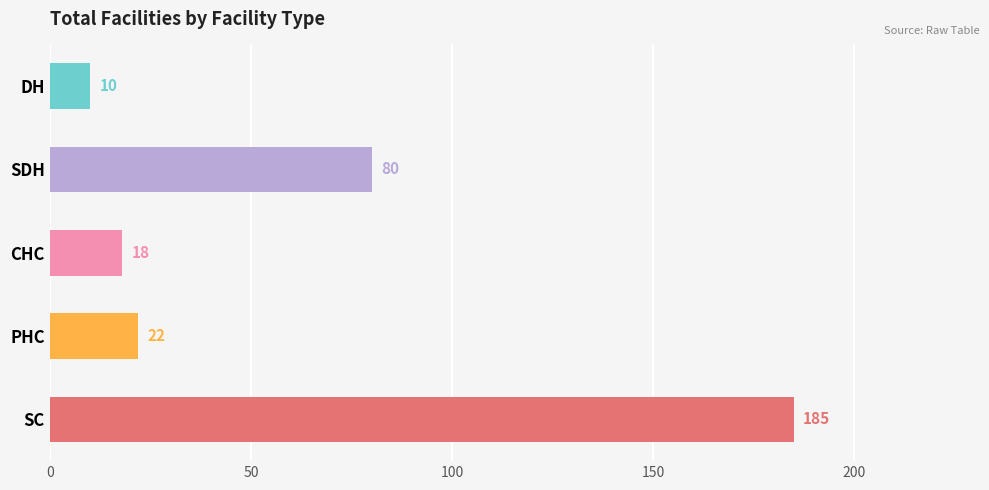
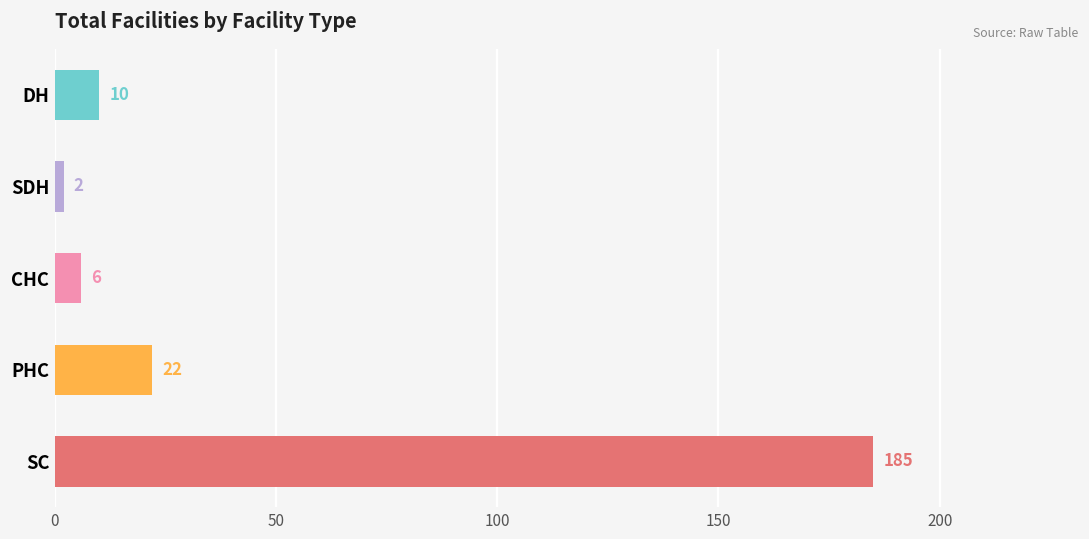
  {
    "DH": 10,
-   "SDH": 80,
-   "CHC": 18,
+   "SDH": 2,
+   "CHC": 6,
    "PHC": 22,
    "SC": 185
  }
